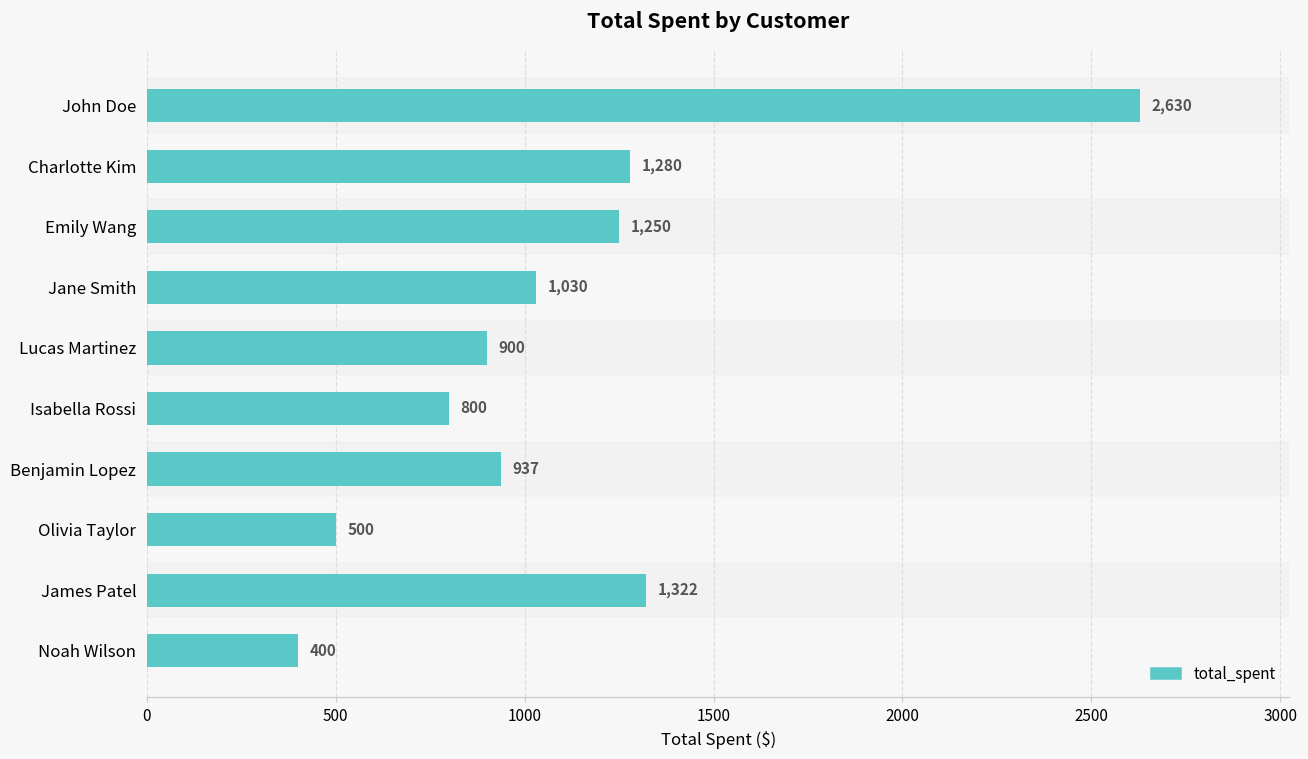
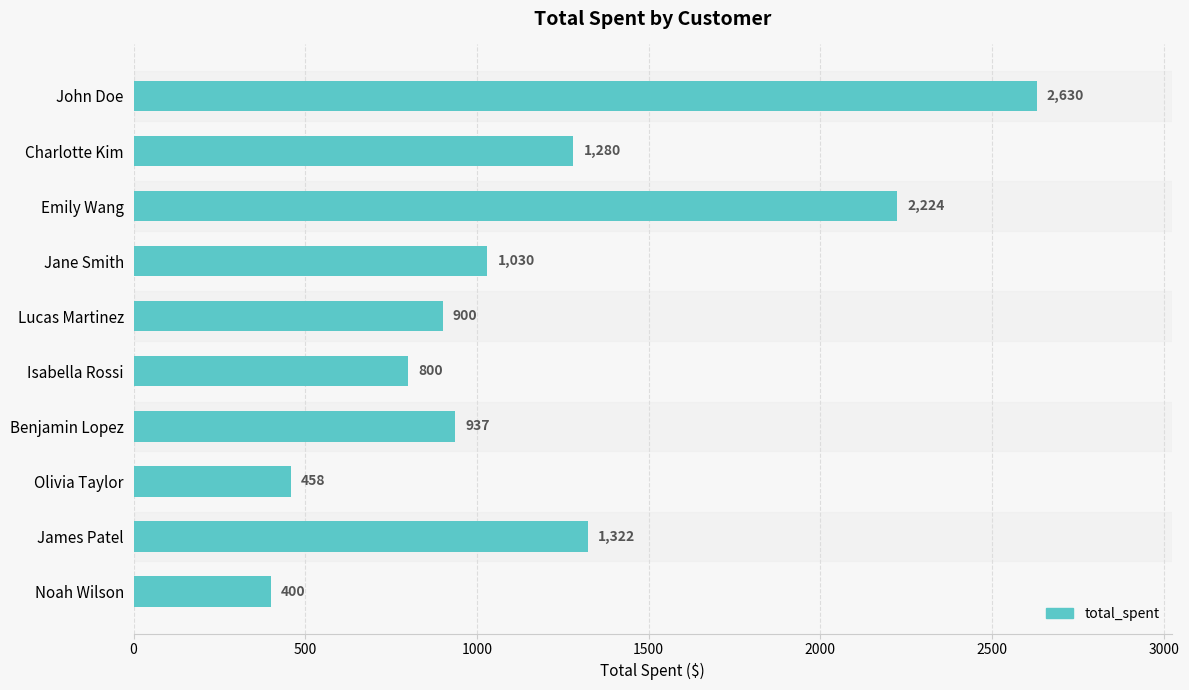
  {
    "John Doe": "2,630",
    "Charlotte Kim": "1,280",
-   "Emily Wang": "1,250",
+   "Emily Wang": "2,224",
    "Jane Smith": "1,030",
    "Lucas Martinez": "900",
    "Isabella Rossi": "800",
    "Benjamin Lopez": "937",
-   "Olivia Taylor": "500",
+   "Olivia Taylor": "458",
    "James Patel": "1,322",
    "Noah Wilson": "400"
  }
